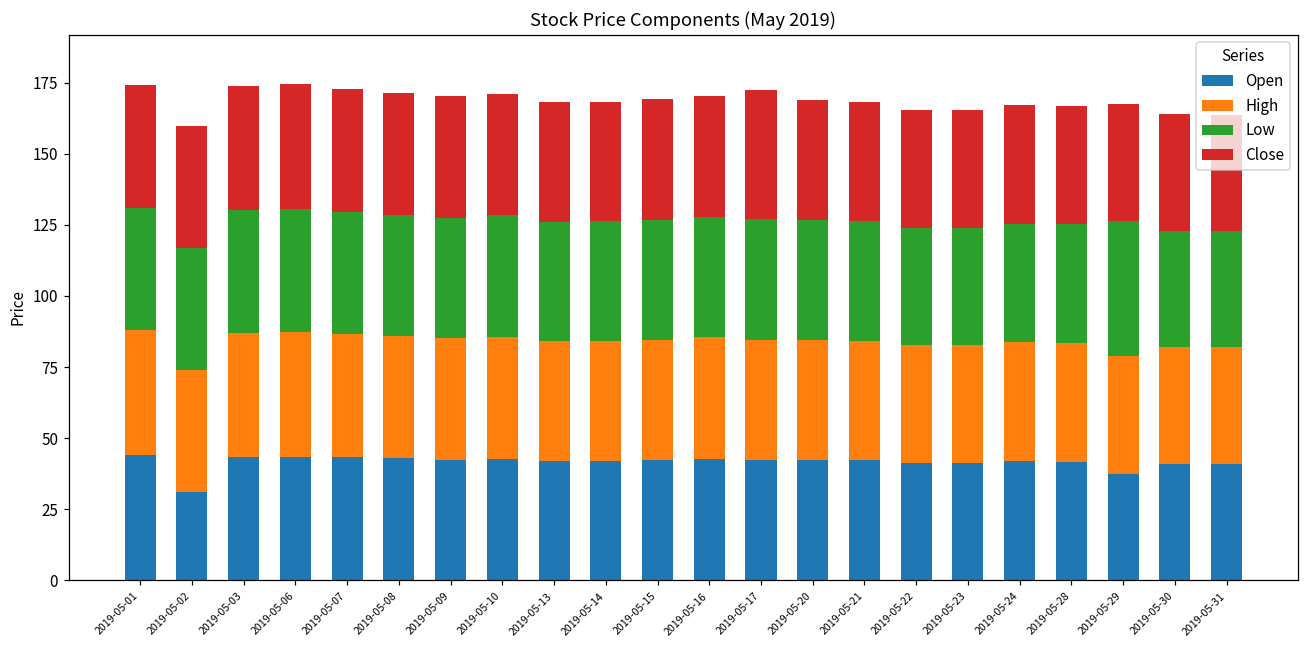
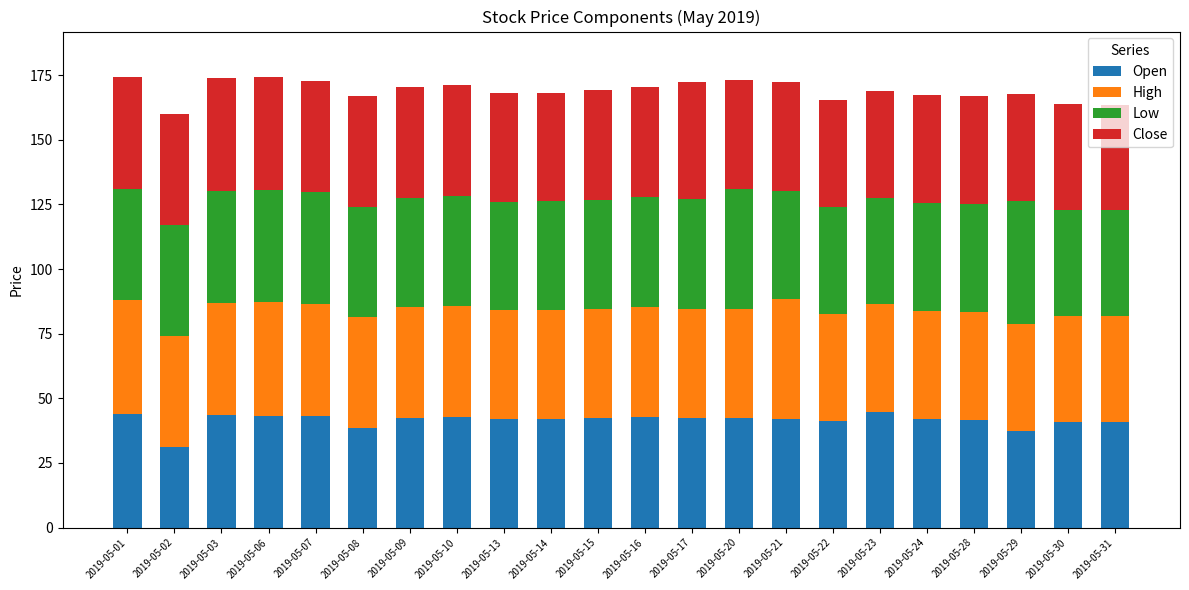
  {
    "Open": {
      "2019-05-01": 44,
      "2019-05-02": 31,
      "2019-05-03": 43,
      "2019-05-06": 43,
      "2019-05-07": 43,
-     "2019-05-08": 43,
+     "2019-05-08": 38,
      "2019-05-09": 42,
      "2019-05-10": 43,
      "2019-05-13": 42,
      "2019-05-14": 42,
      "2019-05-15": 42,
      "2019-05-16": 43,
      "2019-05-17": 42,
      "2019-05-20": 42,
      "2019-05-21": 42,
      "2019-05-22": 41,
-     "2019-05-23": 41,
+     "2019-05-23": 45,
      "2019-05-24": 42,
      "2019-05-28": 42,
      "2019-05-29": 37,
      "2019-05-30": 41,
      "2019-05-31": 41
    },
    "High": {
      "2019-05-01": 44,
      "2019-05-02": 43,
      "2019-05-03": 44,
      "2019-05-06": 44,
      "2019-05-07": 43,
      "2019-05-08": 43,
      "2019-05-09": 43,
      "2019-05-10": 43,
      "2019-05-13": 42,
      "2019-05-14": 42,
      "2019-05-15": 42,
      "2019-05-16": 43,
      "2019-05-17": 42,
      "2019-05-20": 42,
-     "2019-05-21": 42,
+     "2019-05-21": 46,
      "2019-05-22": 41,
      "2019-05-23": 41,
      "2019-05-24": 42,
      "2019-05-28": 42,
      "2019-05-29": 41,
      "2019-05-30": 41,
      "2019-05-31": 41
    },
    "Low": {
      "2019-05-01": 43,
      "2019-05-02": 43,
      "2019-05-03": 43,
      "2019-05-06": 43,
      "2019-05-07": 43,
      "2019-05-08": 43,
      "2019-05-09": 42,
      "2019-05-10": 43,
      "2019-05-13": 42,
      "2019-05-14": 42,
      "2019-05-15": 42,
      "2019-05-16": 42,
      "2019-05-17": 42,
-     "2019-05-20": 42,
+     "2019-05-20": 46,
      "2019-05-21": 42,
      "2019-05-22": 41,
      "2019-05-23": 41,
      "2019-05-24": 42,
      "2019-05-28": 42,
      "2019-05-29": 48,
      "2019-05-30": 41,
      "2019-05-31": 41
    },
    "Close": {
      "2019-05-01": 43,
      "2019-05-02": 43,
      "2019-05-03": 44,
      "2019-05-06": 44,
      "2019-05-07": 43,
      "2019-05-08": 43,
      "2019-05-09": 43,
      "2019-05-10": 43,
      "2019-05-13": 42,
      "2019-05-14": 42,
      "2019-05-15": 42,
      "2019-05-16": 42,
      "2019-05-17": 46,
      "2019-05-20": 42,
      "2019-05-21": 42,
      "2019-05-22": 41,
      "2019-05-23": 41,
      "2019-05-24": 42,
      "2019-05-28": 42,
      "2019-05-29": 41,
      "2019-05-30": 41
    }
  }
